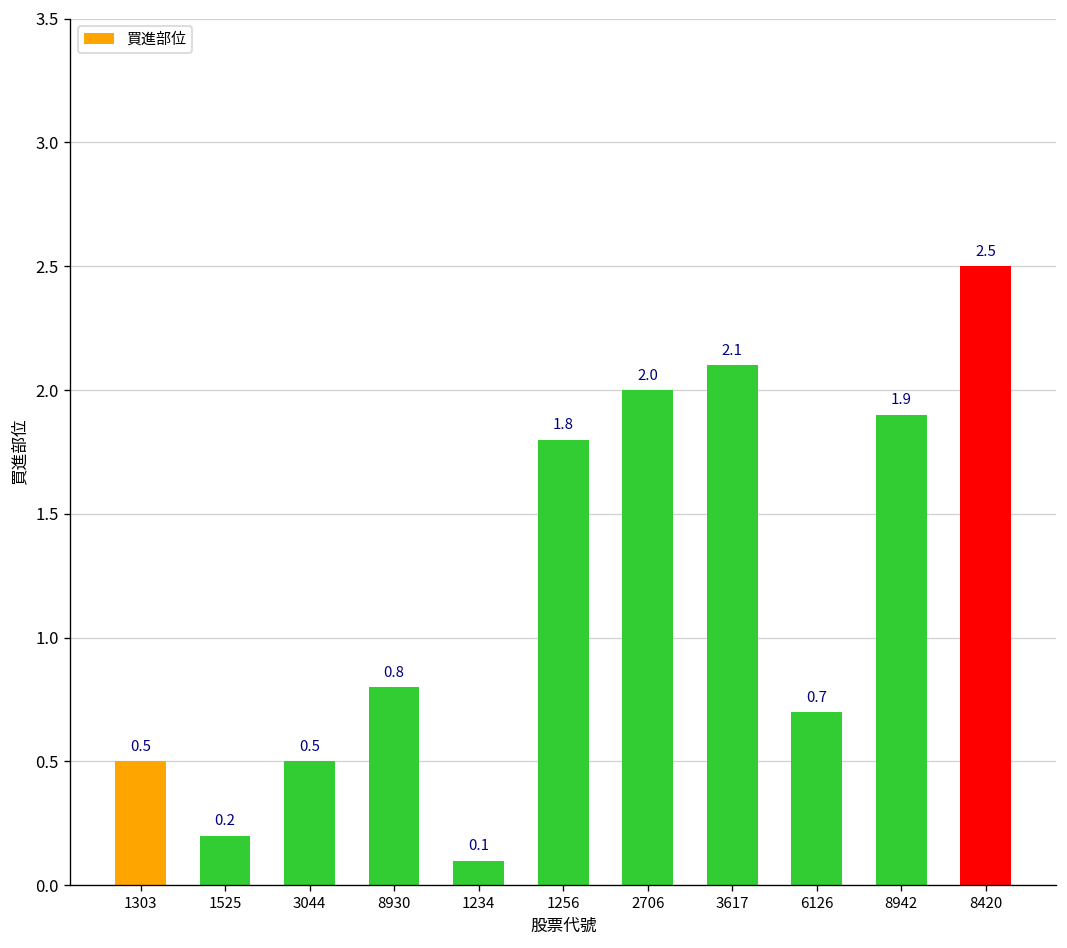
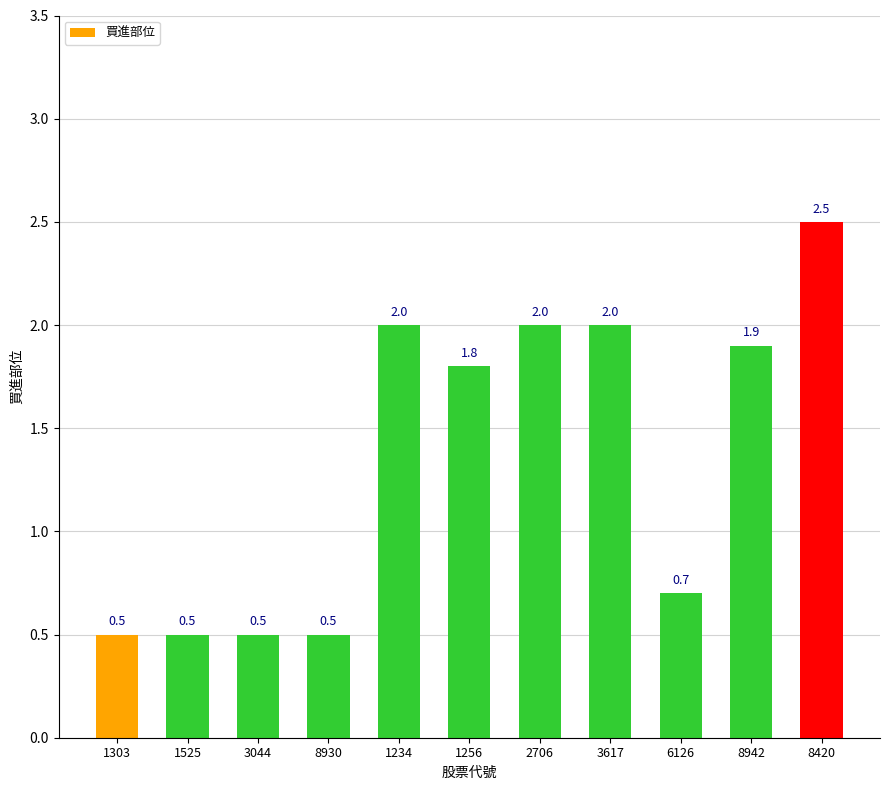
  {
    "1303": 0.5,
-   "1525": 0.2,
+   "1525": 0.5,
    "3044": 0.5,
-   "8930": 0.8,
-   "1234": 0.1,
+   "8930": 0.5,
+   "1234": 2.0,
    "1256": 1.8,
    "2706": 2.0,
-   "3617": 2.1,
+   "3617": 2.0,
    "6126": 0.7,
    "8942": 1.9,
    "8420": 2.5
  }
